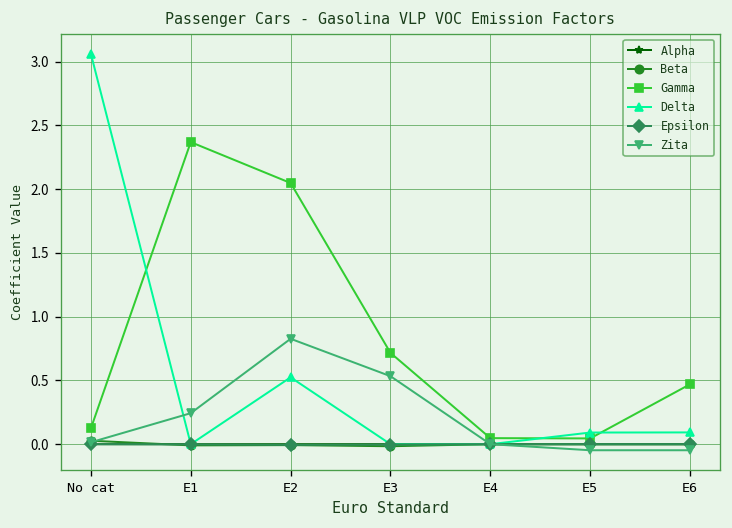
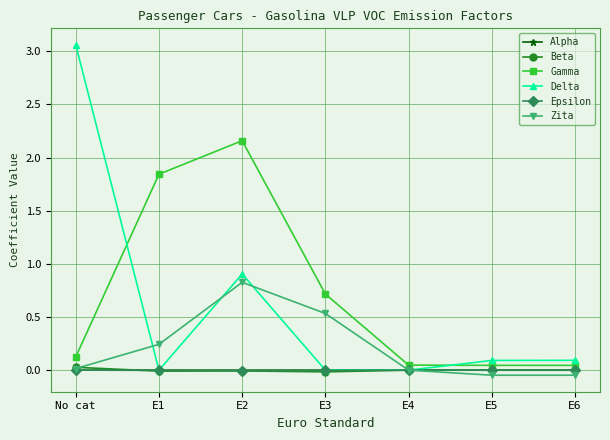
  {
    "Gamma": {
      "No cat": 0.12,
-     "E1": 2.37,
-     "E2": 2.05,
+     "E1": 1.84,
+     "E2": 2.16,
      "E3": 0.72,
      "E4": 0.05,
      "E5": 0.05,
-     "E6": 0.47
+     "E6": 0.05
    },
    "Delta": {
      "No cat": 3.06,
-     "E2": 0.52,
+     "E2": 0.90,
      "E5": 0.09,
      "E6": 0.09
    }
  }
